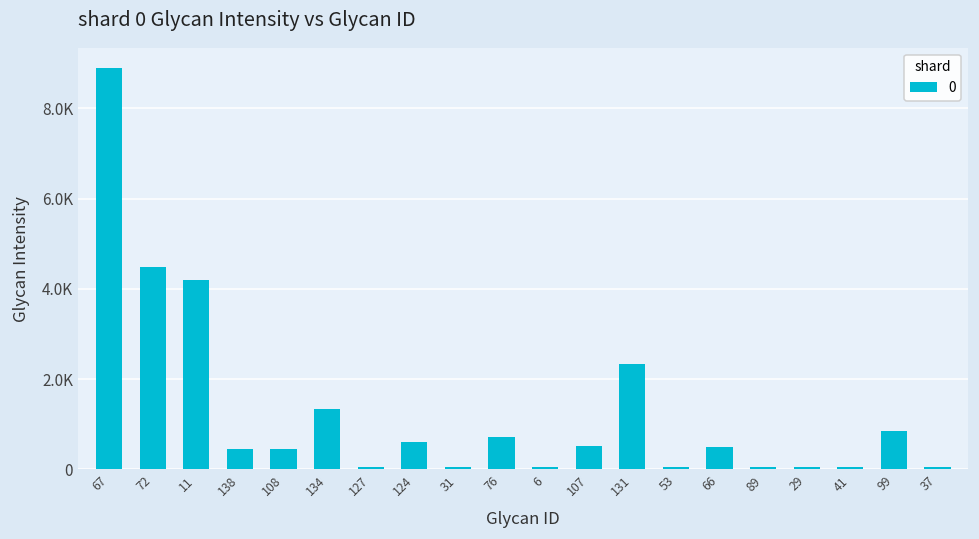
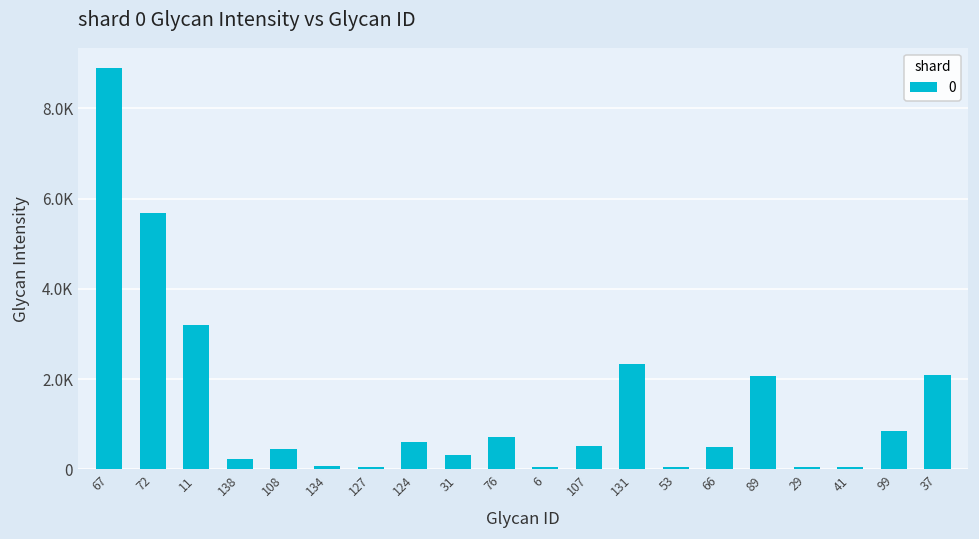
  {
    "67": 8900,
-   "72": 4500,
-   "11": 4200,
-   "138": 500,
+   "72": 5700,
+   "11": 3200,
+   "138": 200,
    "108": 500,
-   "134": 1300,
+   "134": 100,
    "124": 600,
-   "31": 100,
+   "31": 300,
    "76": 700,
    "107": 500,
    "131": 2300,
    "66": 500,
-   "89": 0,
+   "89": 2100,
    "99": 800,
-   "37": 0
+   "37": 2100
  }
